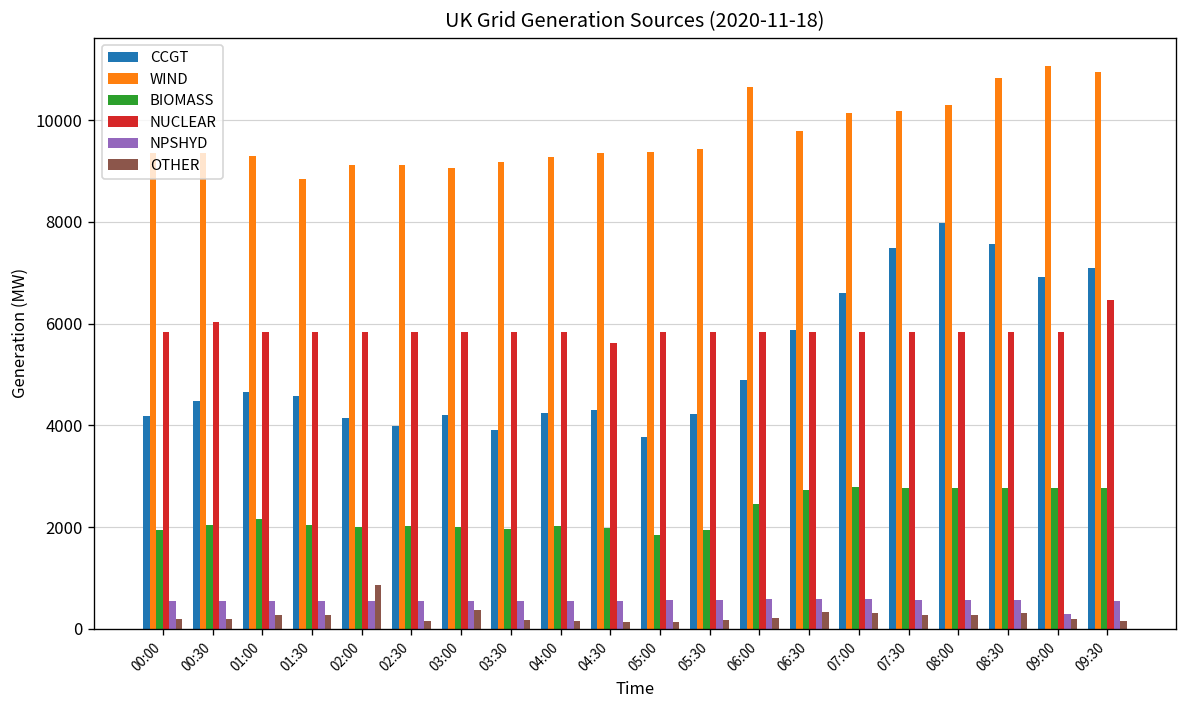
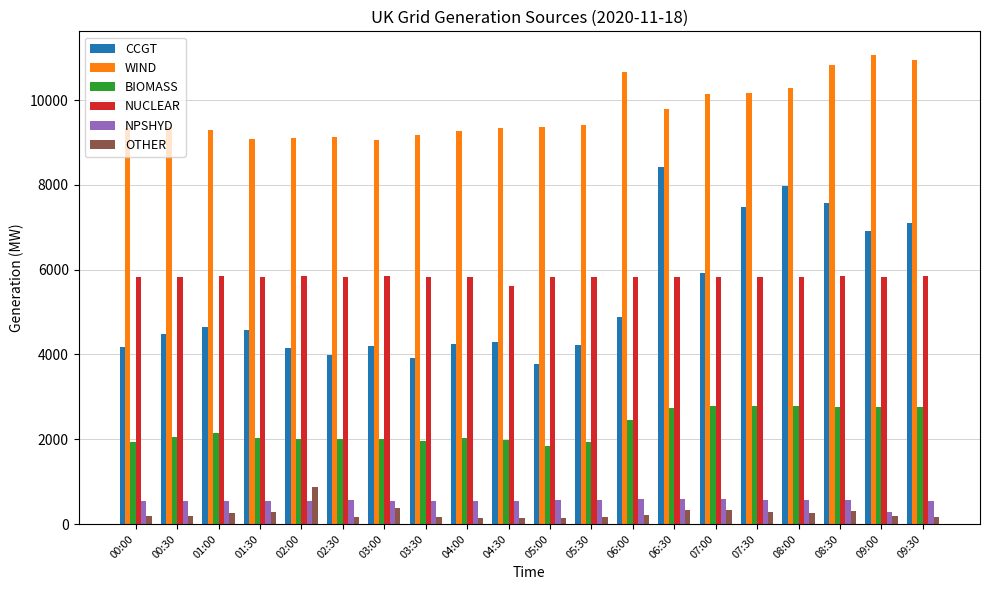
  {
    "CCGT": {
      "00:00": 4200,
      "00:30": 4500,
      "01:00": 4700,
      "01:30": 4600,
      "02:00": 4200,
      "02:30": 4000,
      "03:00": 4200,
      "03:30": 3900,
      "04:00": 4200,
      "04:30": 4300,
      "05:00": 3800,
      "05:30": 4200,
      "06:00": 4900,
-     "06:30": 5900,
-     "07:00": 6600,
+     "06:30": 8400,
+     "07:00": 5900,
      "07:30": 7500,
      "08:00": 8000,
      "08:30": 7600,
      "09:00": 6900,
      "09:30": 7100
    },
    "WIND": {
      "01:00": 9300,
-     "01:30": 8800,
+     "01:30": 9100,
      "02:00": 9100,
      "02:30": 9100,
      "03:00": 9100,
      "03:30": 9200,
      "04:00": 9300,
      "04:30": 9300,
      "05:00": 9400,
      "05:30": 9400,
      "06:00": 10700,
      "06:30": 9800,
      "07:00": 10100,
      "07:30": 10200,
      "08:00": 10300,
      "08:30": 10800,
      "09:00": 11100,
      "09:30": 10900
    },
    "BIOMASS": {
      "00:00": 1900,
      "00:30": 2000,
      "01:00": 2200,
      "01:30": 2000,
      "02:00": 2000,
      "02:30": 2000,
      "03:00": 2000,
      "03:30": 2000,
      "04:00": 2000,
      "04:30": 2000,
      "05:00": 1800,
      "05:30": 1900,
      "06:00": 2500,
      "06:30": 2700,
      "07:00": 2800,
      "07:30": 2800,
      "08:00": 2800,
      "08:30": 2800,
      "09:00": 2800,
      "09:30": 2800
    },
    "NUCLEAR": {
      "00:00": 5800,
-     "00:30": 6000,
+     "00:30": 5800,
      "01:00": 5800,
      "01:30": 5800,
      "02:00": 5800,
      "02:30": 5800,
      "03:00": 5800,
      "03:30": 5800,
      "04:00": 5800,
      "04:30": 5600,
      "05:00": 5800,
      "05:30": 5800,
      "06:00": 5800,
      "06:30": 5800,
      "07:00": 5800,
      "07:30": 5800,
      "08:00": 5800,
      "08:30": 5800,
      "09:00": 5800,
-     "09:30": 6500
+     "09:30": 5800
    },
    "NPSHYD": {
      "00:00": 500,
      "00:30": 500,
      "01:00": 500,
      "01:30": 500,
      "02:00": 500,
      "02:30": 600,
      "03:00": 600,
      "03:30": 600,
      "04:00": 600,
      "04:30": 600,
      "05:00": 600,
      "05:30": 600,
      "06:00": 600,
      "06:30": 600,
      "07:00": 600,
      "07:30": 600,
      "08:00": 600,
      "08:30": 600,
      "09:00": 300,
      "09:30": 500
    },
    "OTHER": {
      "00:00": 200,
      "00:30": 200,
      "01:00": 300,
      "01:30": 300,
      "02:00": 900,
      "02:30": 200,
      "03:00": 400,
      "03:30": 200,
      "04:00": 100,
      "04:30": 100,
      "05:00": 100,
      "05:30": 200,
      "06:00": 200,
      "06:30": 300,
      "07:00": 300,
      "07:30": 300,
      "08:00": 300,
      "08:30": 300,
      "09:00": 200,
      "09:30": 200
    }
  }
